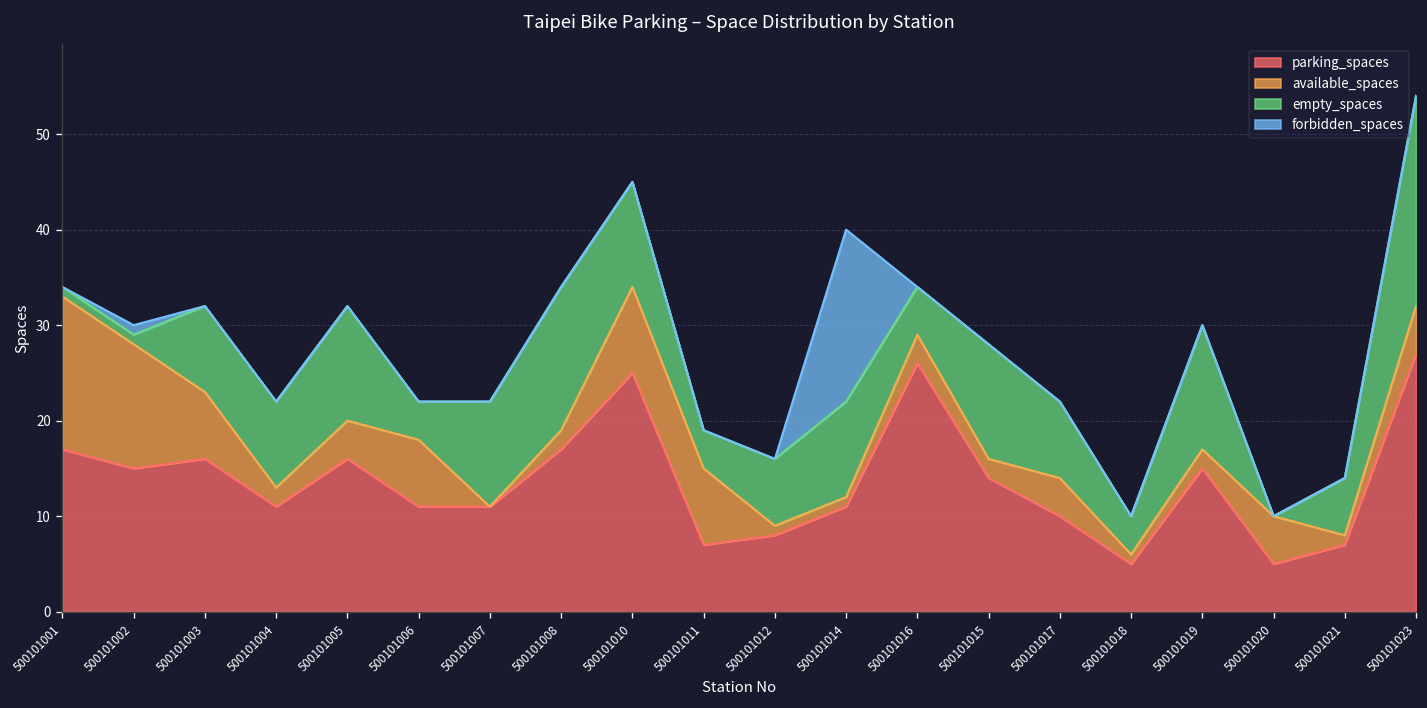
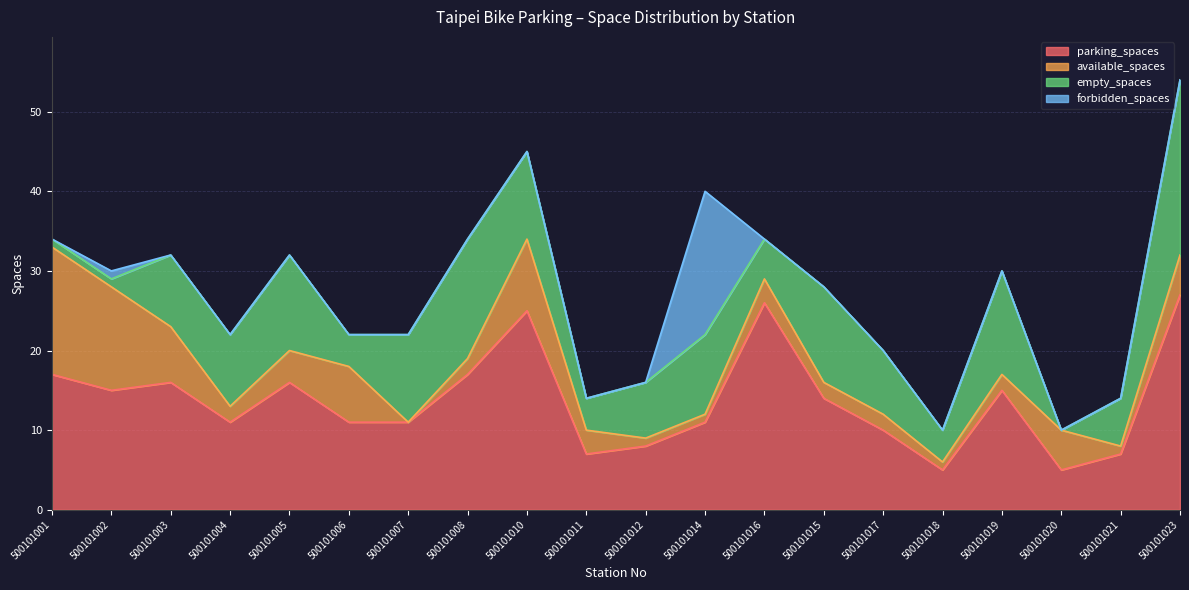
  {
    "parking_spaces": {
      "500101001": 17,
      "500101002": 15,
      "500101003": 16,
      "500101004": 11,
      "500101005": 16,
      "500101006": 11,
      "500101008": 17,
      "500101010": 25,
      "500101011": 7,
      "500101012": 8,
      "500101014": 11,
      "500101016": 26,
      "500101015": 14,
      "500101017": 10,
      "500101018": 5,
      "500101019": 15,
      "500101020": 5,
      "500101021": 7,
      "500101023": 27
    },
    "available_spaces": {
      "500101001": 16,
      "500101002": 13,
      "500101003": 7,
      "500101004": 2,
      "500101005": 4,
      "500101006": 7,
      "500101008": 2,
      "500101010": 9,
-     "500101011": 8,
+     "500101011": 3,
      "500101012": 1,
      "500101014": 1,
      "500101016": 3,
      "500101015": 2,
-     "500101017": 4,
+     "500101017": 2,
      "500101018": 1,
      "500101019": 2,
      "500101021": 1,
      "500101023": 5
    },
    "empty_spaces": {
      "500101002": 1,
      "500101014": 10
    },
    "forbidden_spaces": {
      "500101002": 1,
      "500101014": 18
    }
  }
